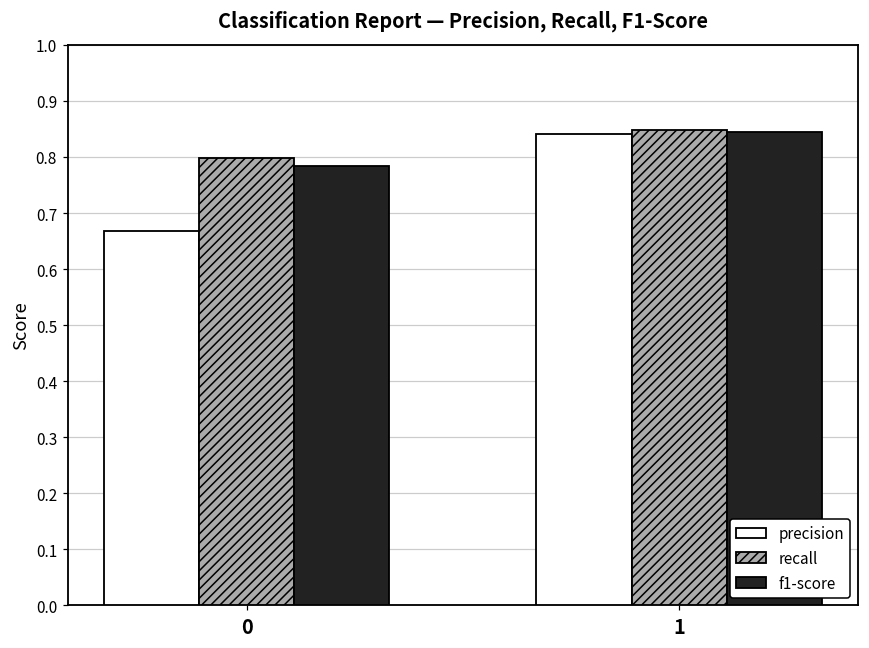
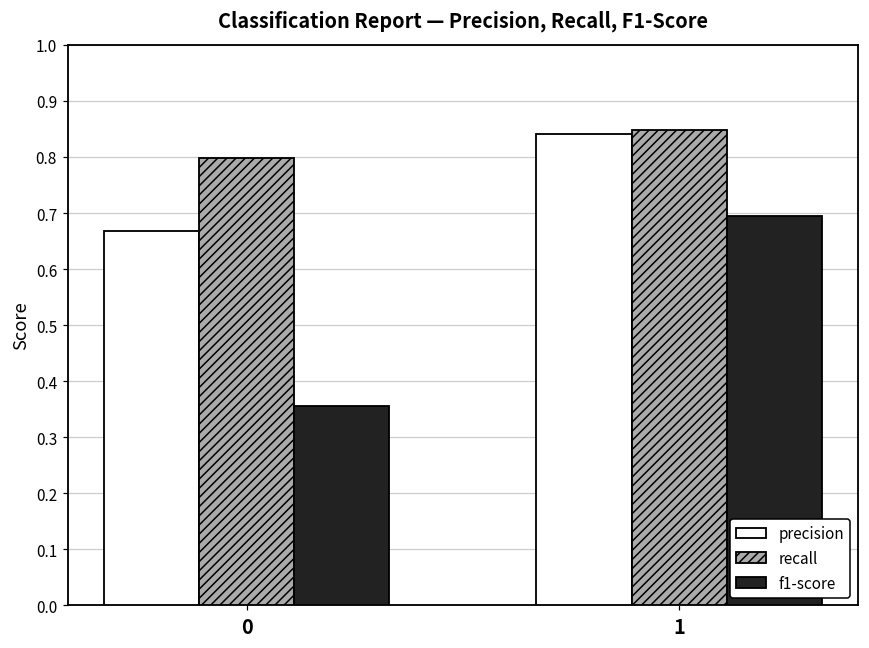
  {
    "precision": {
      "0": 0.67,
      "1": 0.84
    },
    "recall": {
      "0": 0.80,
      "1": 0.85
    },
    "f1-score": {
-     "0": 0.78,
-     "1": 0.84
+     "0": 0.36,
+     "1": 0.69
    }
  }
